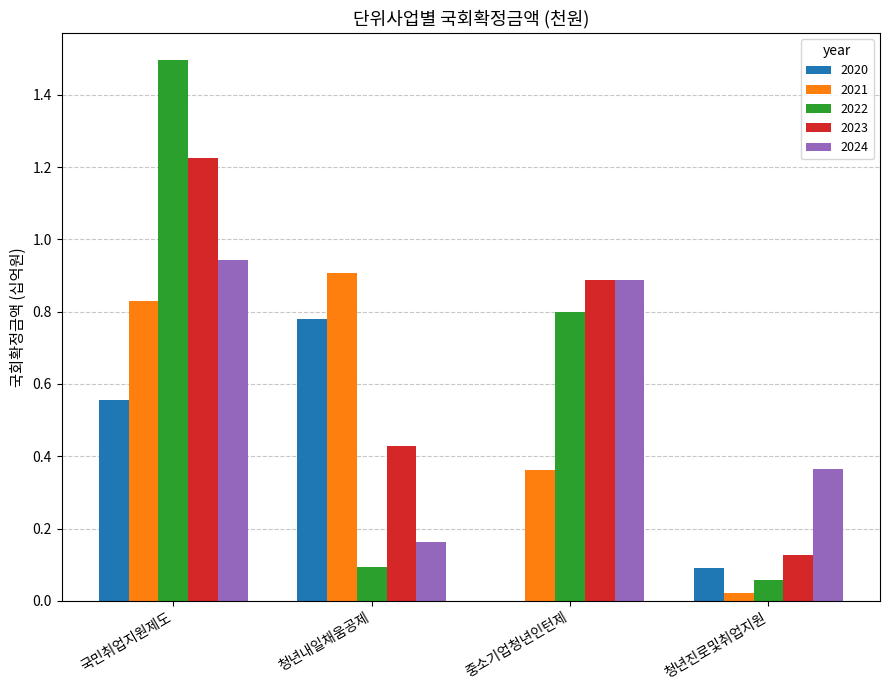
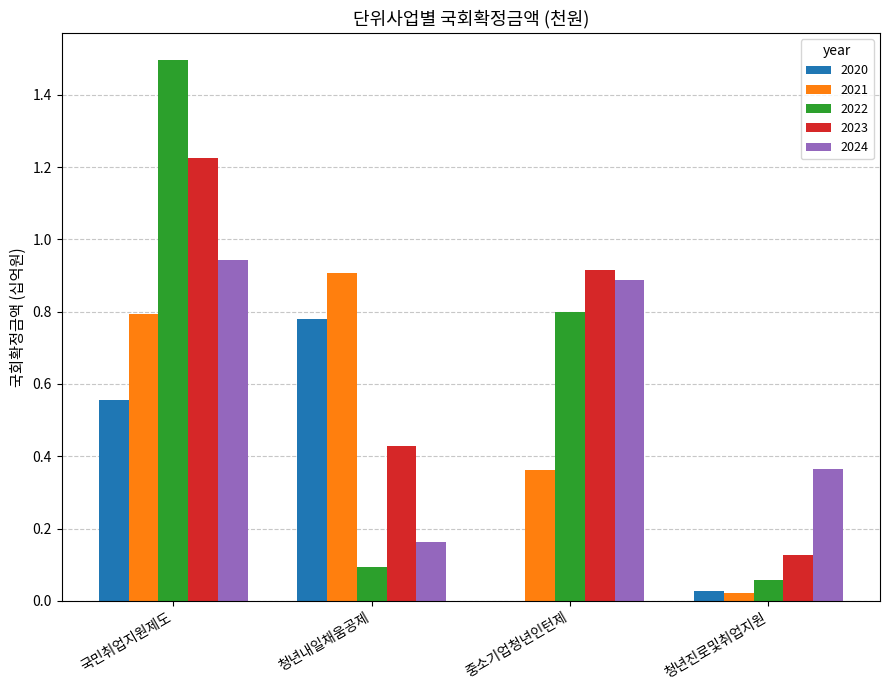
  {
    "2020": {
      "국민취업지원제도": 0.56,
      "청년내일채움공제": 0.78,
      "중소기업청년인턴제": 0.00,
-     "청년진로및취업지원": 0.09
+     "청년진로및취업지원": 0.03
    },
    "2021": {
-     "국민취업지원제도": 0.83,
+     "국민취업지원제도": 0.79,
      "청년내일채움공제": 0.91,
      "중소기업청년인턴제": 0.36,
      "청년진로및취업지원": 0.02
    },
    "2022": {
      "국민취업지원제도": 1.50,
      "청년내일채움공제": 0.09,
      "중소기업청년인턴제": 0.80,
      "청년진로및취업지원": 0.06
    },
    "2023": {
      "국민취업지원제도": 1.23,
      "청년내일채움공제": 0.43,
-     "중소기업청년인턴제": 0.89,
+     "중소기업청년인턴제": 0.92,
      "청년진로및취업지원": 0.13
    },
    "2024": {
      "국민취업지원제도": 0.94,
      "청년내일채움공제": 0.16,
      "중소기업청년인턴제": 0.89,
      "청년진로및취업지원": 0.37
    }
  }
